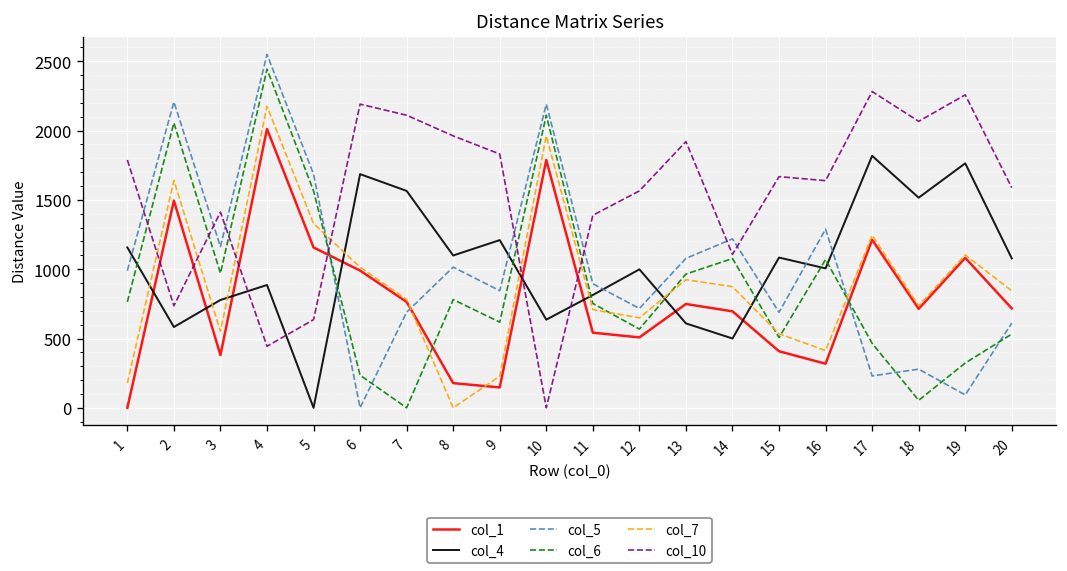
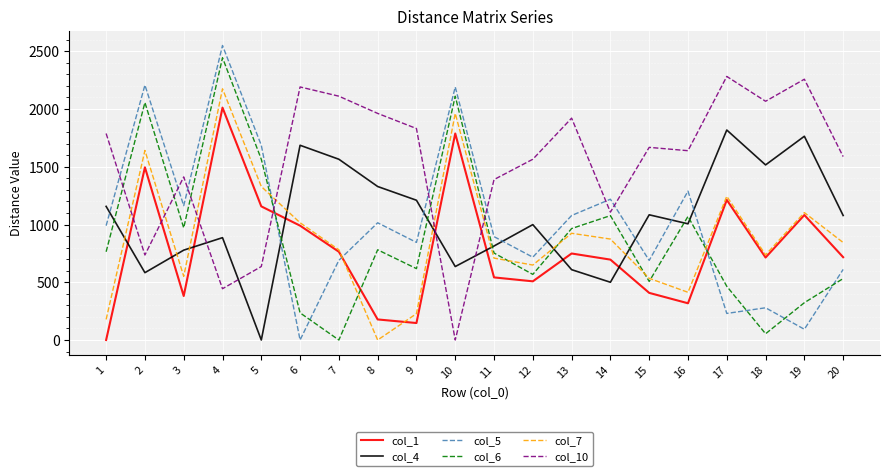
  {
    "col_1": {
      "1": 0,
      "2": 1500,
      "3": 380,
      "4": 2010,
      "5": 1160,
      "6": 990,
      "8": 180,
      "9": 150,
      "10": 1790,
      "11": 540,
      "12": 510,
      "13": 750,
      "14": 700,
      "15": 410,
      "16": 320,
      "17": 1210,
      "18": 710,
      "20": 720
    },
    "col_4": {
      "1": 1160,
      "2": 580,
      "3": 780,
      "4": 890,
      "5": 0,
      "6": 1690,
      "7": 1570,
-     "8": 1100,
+     "8": 1330,
      "9": 1210,
      "10": 640,
      "11": 810,
      "12": 1000,
      "13": 610,
      "14": 500,
      "15": 1080,
      "16": 1010,
      "17": 1820,
      "18": 1520,
      "19": 1760,
      "20": 1080
    },
    "col_5": {
      "1": 990,
      "2": 2210,
      "3": 1160,
      "4": 2550,
      "5": 1690,
      "6": 0,
      "7": 690,
      "8": 1020,
      "9": 850,
      "10": 2190,
      "11": 900,
      "12": 720,
      "13": 1080,
      "14": 1220,
      "15": 690,
      "16": 1290,
      "17": 230,
      "18": 280,
      "19": 90,
      "20": 610
    },
    "col_6": {
      "1": 760,
      "2": 2060,
      "3": 970,
      "4": 2440,
      "5": 1570,
      "6": 240,
      "7": 0,
      "8": 780,
      "9": 620,
      "10": 2110,
      "11": 750,
      "12": 570,
      "13": 970,
      "14": 1080,
      "15": 510,
      "16": 1070,
      "17": 470,
      "18": 50,
      "19": 320,
      "20": 530
    },
    "col_7": {
      "1": 180,
      "2": 1640,
      "3": 550,
      "4": 2180,
      "5": 1330,
      "6": 1020,
      "8": 0,
      "9": 230,
      "10": 1960,
      "11": 710,
      "12": 650,
      "13": 920,
      "14": 870,
      "15": 530,
      "16": 410,
      "17": 1240,
      "18": 740,
      "20": 840
    },
    "col_10": {
      "1": 1790,
      "2": 740,
      "3": 1410,
      "4": 440,
      "5": 640,
      "6": 2190,
      "7": 2110,
      "8": 1960,
      "9": 1830,
      "10": 0,
      "11": 1390,
      "12": 1570,
      "13": 1920,
      "14": 1110,
      "15": 1670,
      "16": 1640,
      "17": 2280,
      "18": 2070,
      "19": 2260,
      "20": 1590
    }
  }
